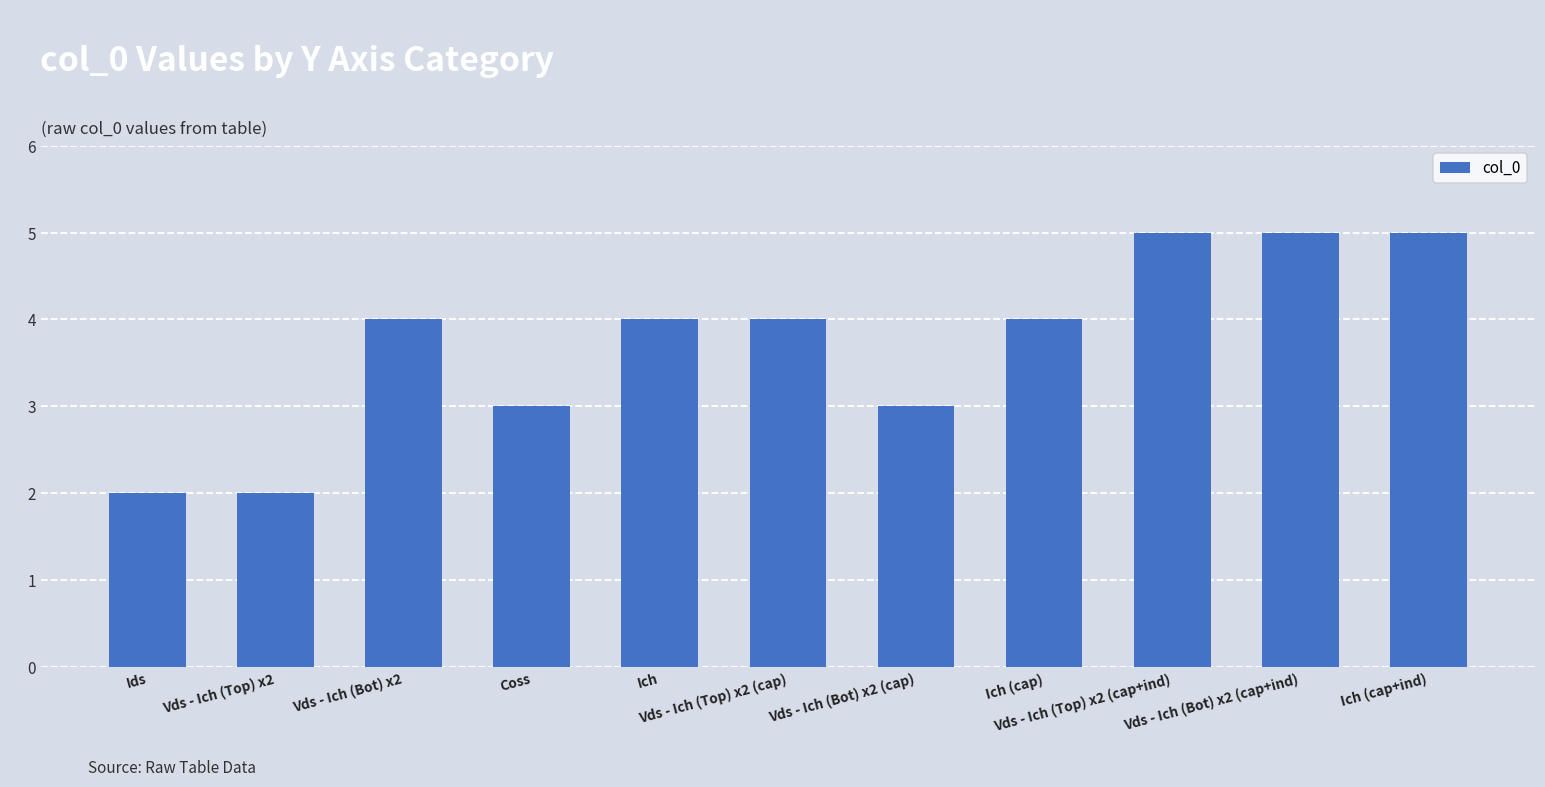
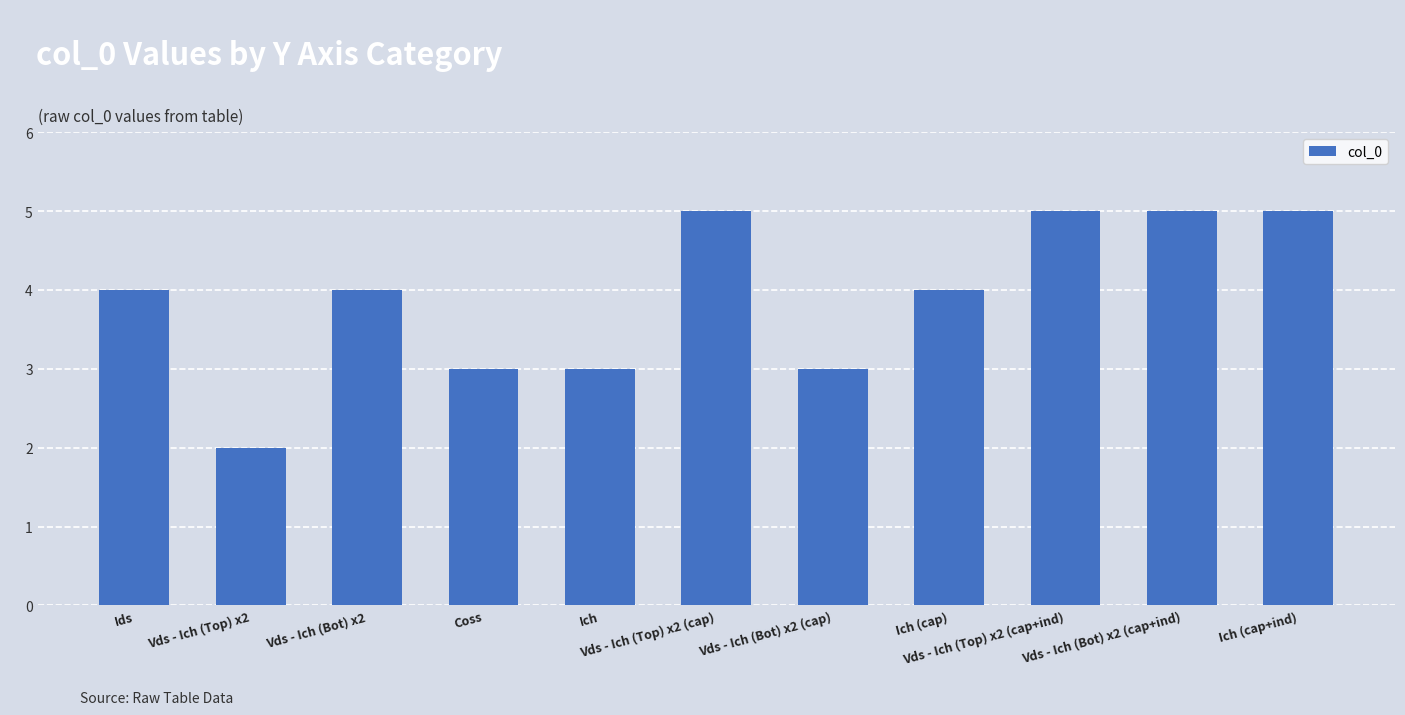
  {
-   "Ids": 2,
+   "Ids": 4,
    "Vds - Ich (Top) x2": 2,
    "Vds - Ich (Bot) x2": 4,
    "Coss": 3,
-   "Ich": 4,
-   "Vds - Ich (Top) x2 (cap)": 4,
+   "Ich": 3,
+   "Vds - Ich (Top) x2 (cap)": 5,
    "Vds - Ich (Bot) x2 (cap)": 3,
    "Ich (cap)": 4,
    "Vds - Ich (Top) x2 (cap+ind)": 5,
    "Vds - Ich (Bot) x2 (cap+ind)": 5,
    "Ich (cap+ind)": 5
  }
